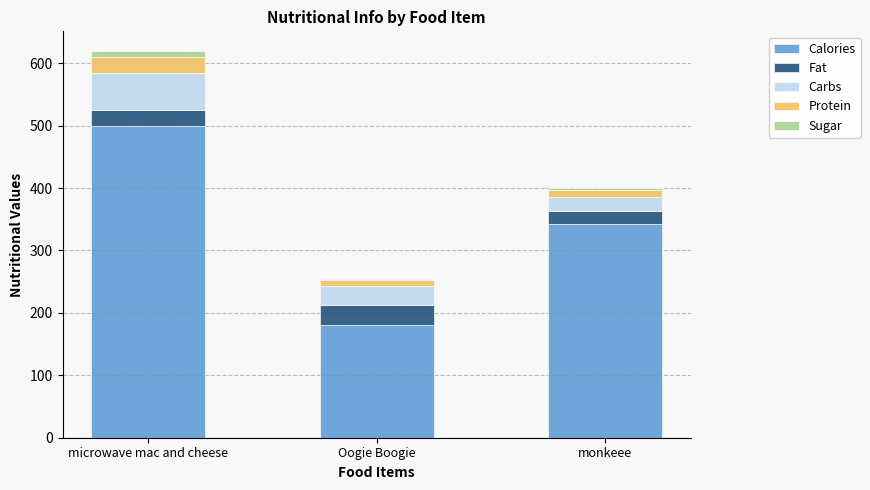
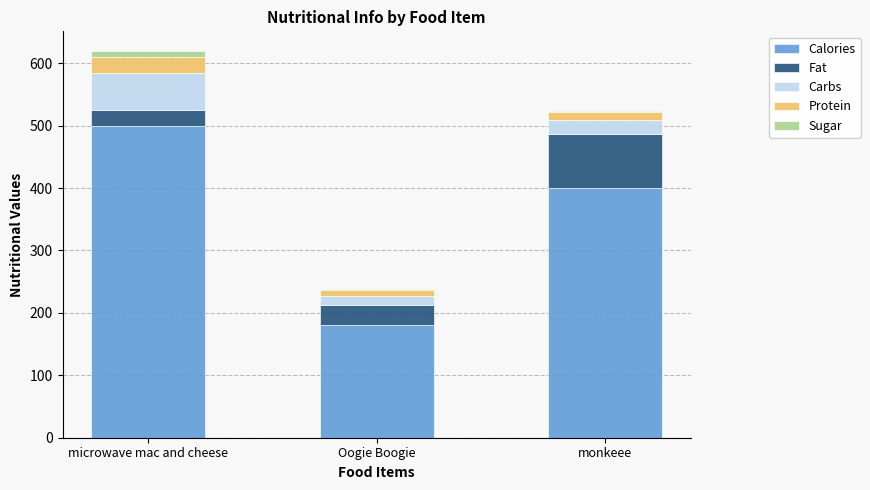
  {
    "Calories": {
      "microwave mac and cheese": 500,
      "Oogie Boogie": 180,
-     "monkeee": 340
+     "monkeee": 400
    },
    "Fat": {
      "microwave mac and cheese": 30,
      "Oogie Boogie": 30,
-     "monkeee": 20
+     "monkeee": 90
    },
    "Carbs": {
      "microwave mac and cheese": 60,
-     "Oogie Boogie": 30,
+     "Oogie Boogie": 10,
      "monkeee": 20
    },
    "Protein": {
      "microwave mac and cheese": 30,
      "Oogie Boogie": 10,
      "monkeee": 10
    },
    "Sugar": {
      "microwave mac and cheese": 10
    }
  }
